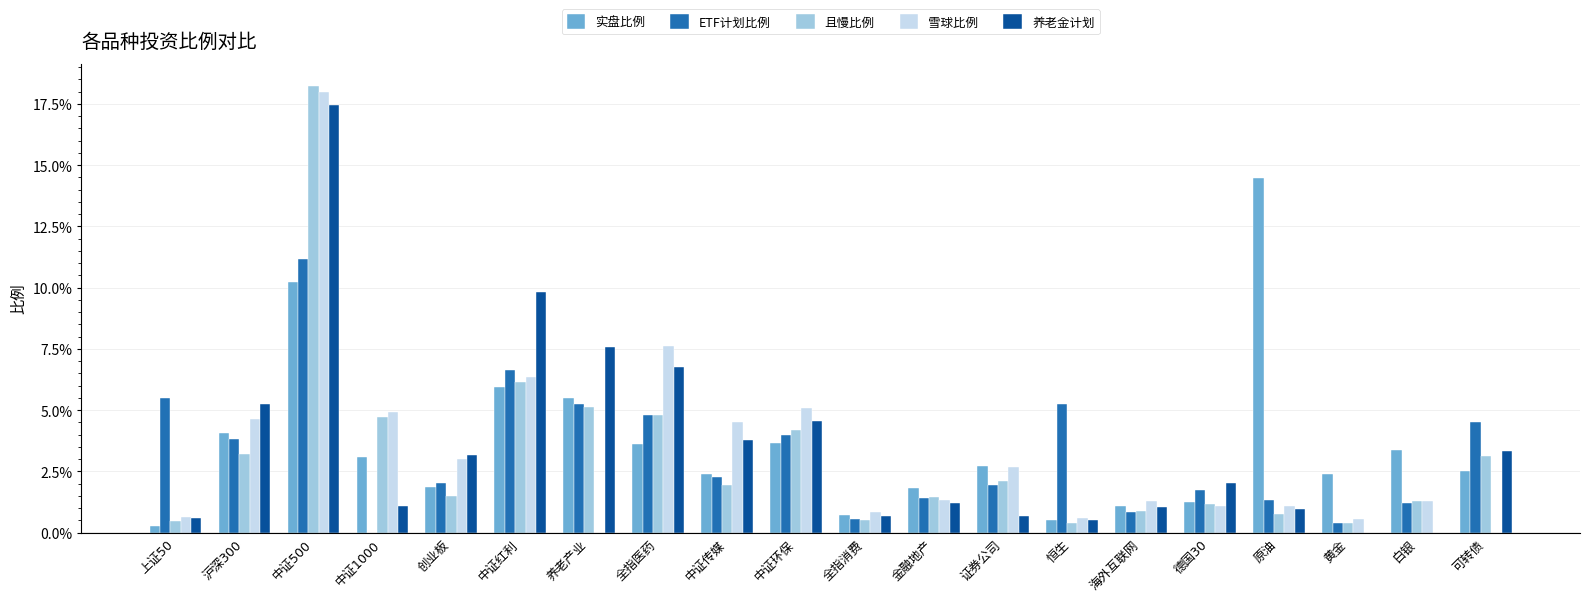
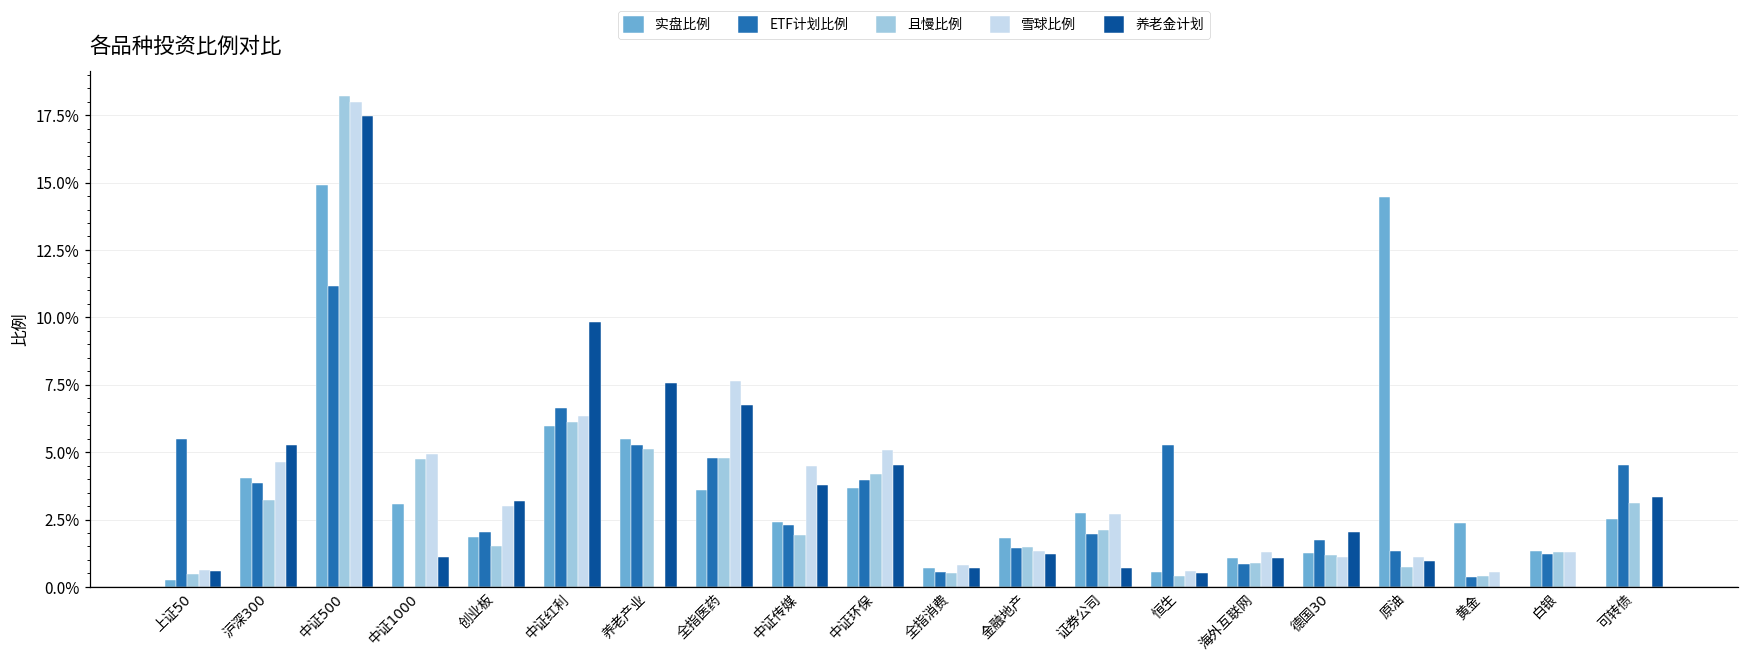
  {
    "实盘比例": {
      "上证50": "0.3%",
      "沪深300": "4.1%",
-     "中证500": "10.2%",
+     "中证500": "14.9%",
      "中证1000": "3.1%",
      "创业板": "1.9%",
      "中证红利": "6.0%",
      "养老产业": "5.5%",
      "全指医药": "3.6%",
      "中证传媒": "2.4%",
      "中证环保": "3.7%",
      "全指消费": "0.7%",
      "金融地产": "1.8%",
      "证券公司": "2.7%",
      "恒生": "0.5%",
      "海外互联网": "1.1%",
      "德国30": "1.3%",
      "原油": "14.5%",
      "黄金": "2.4%",
-     "白银": "3.4%",
+     "白银": "1.3%",
      "可转债": "2.5%"
    }
  }
